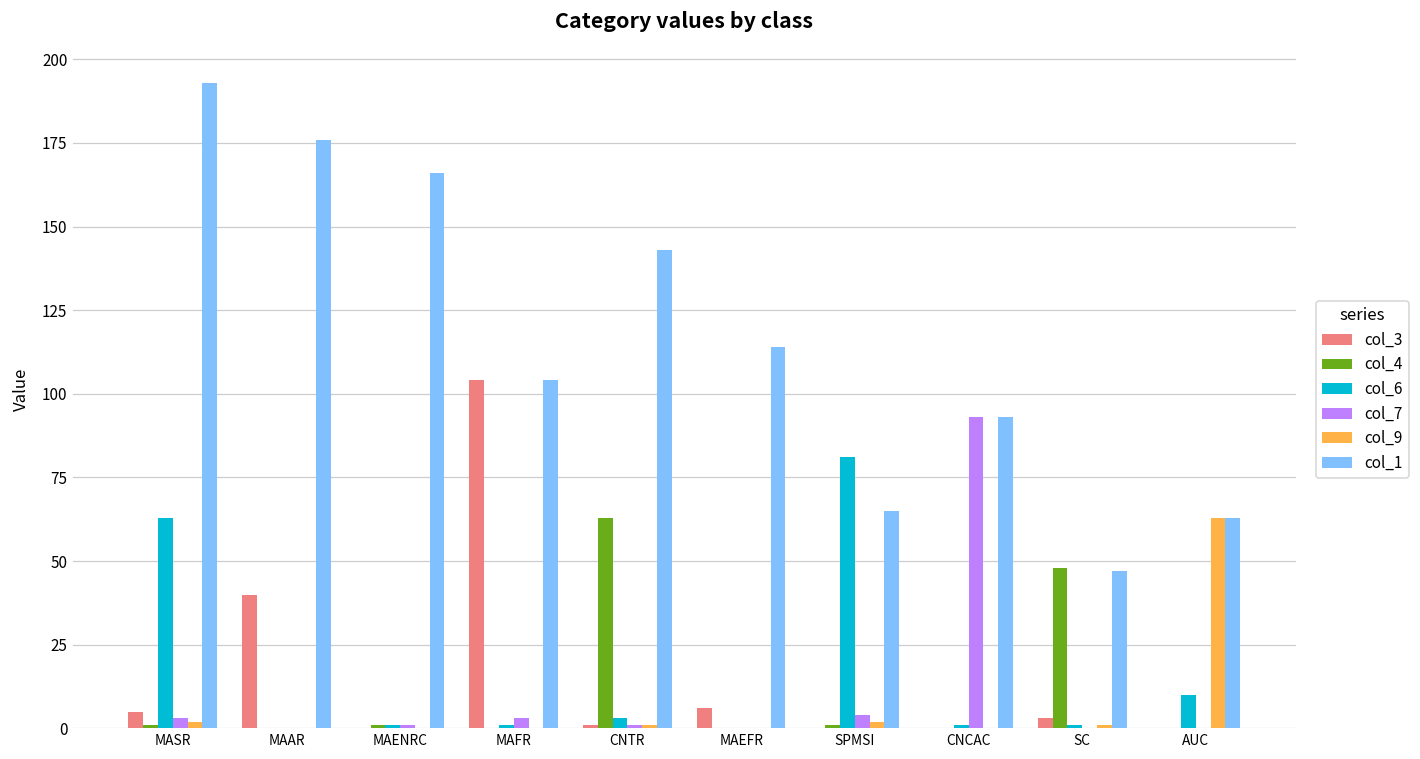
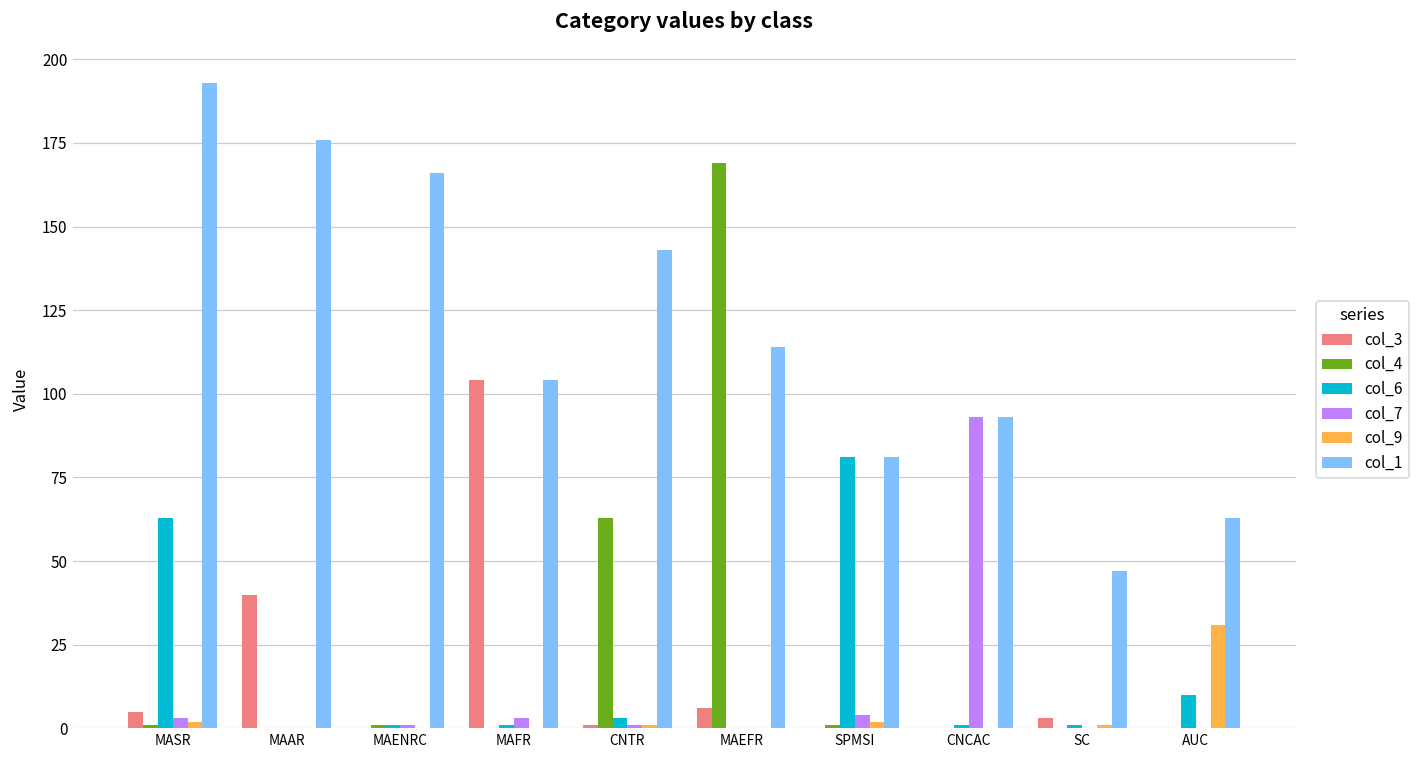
  {
    "col_3": {
      "MASR": 5,
      "MAAR": 40,
      "MAENRC": 0,
      "MAFR": 104,
      "CNTR": 1,
      "MAEFR": 6,
      "SPMSI": 0,
      "CNCAC": 0,
      "SC": 3,
      "AUC": 0
    },
    "col_4": {
      "MASR": 1,
      "MAAR": 0,
      "MAENRC": 1,
      "MAFR": 0,
      "CNTR": 63,
-     "MAEFR": 0,
+     "MAEFR": 169,
      "SPMSI": 1,
      "CNCAC": 0,
-     "SC": 48,
+     "SC": 0,
      "AUC": 0
    },
    "col_6": {
      "MASR": 63,
      "MAAR": 0,
      "MAENRC": 1,
      "MAFR": 1,
      "CNTR": 3,
      "MAEFR": 0,
      "SPMSI": 81,
      "CNCAC": 1,
      "SC": 1,
      "AUC": 10
    },
    "col_7": {
      "MASR": 3,
      "MAAR": 0,
      "MAENRC": 1,
      "MAFR": 3,
      "CNTR": 1,
      "MAEFR": 0,
      "SPMSI": 4,
      "CNCAC": 93,
      "SC": 0,
      "AUC": 0
    },
    "col_9": {
      "MASR": 2,
      "MAAR": 0,
      "MAENRC": 0,
      "MAFR": 0,
      "CNTR": 1,
      "MAEFR": 0,
      "SPMSI": 2,
      "CNCAC": 0,
      "SC": 1,
-     "AUC": 63
+     "AUC": 31
    },
    "col_1": {
      "MASR": 193,
      "MAAR": 176,
      "MAENRC": 166,
      "MAFR": 104,
      "CNTR": 143,
      "MAEFR": 114,
-     "SPMSI": 65,
+     "SPMSI": 81,
      "CNCAC": 93,
      "SC": 47,
      "AUC": 63
    }
  }
